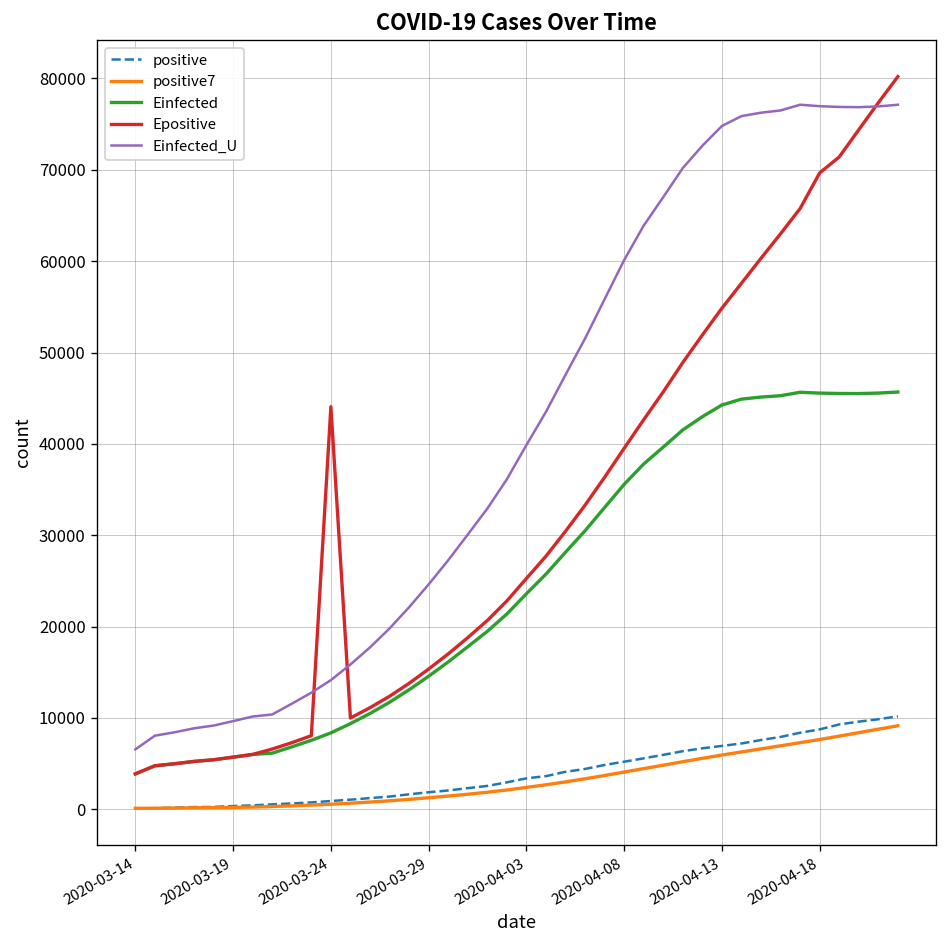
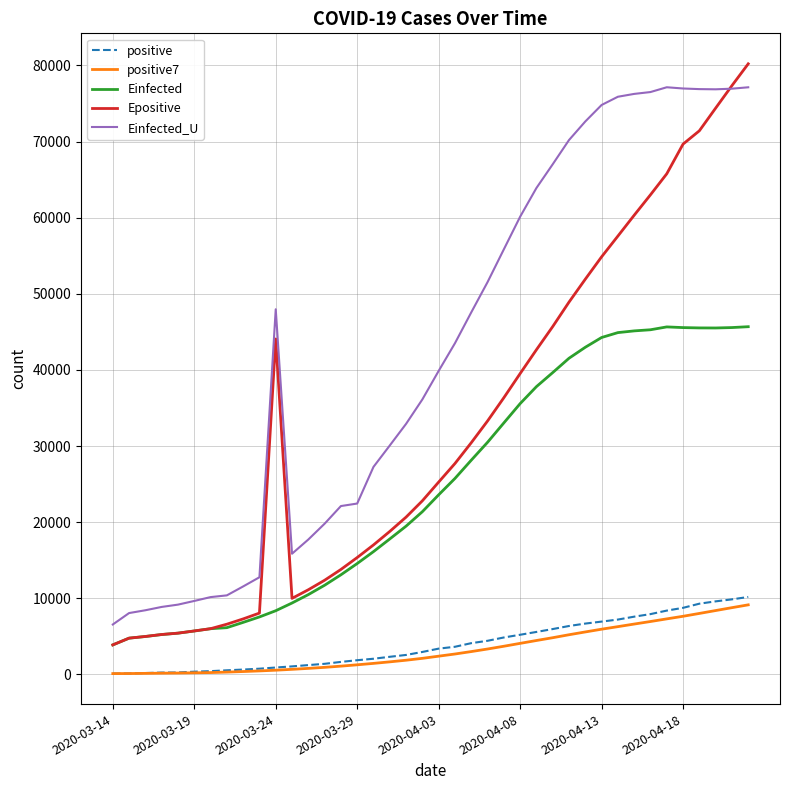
  {
    "positive": {
      "2020-03-24": 1000,
      "2020-03-29": 2000,
      "2020-04-03": 3000,
      "2020-04-08": 5000,
      "2020-04-13": 7000,
      "2020-04-18": 9000
    },
    "positive7": {
      "2020-03-24": 1000,
      "2020-03-29": 1000,
      "2020-04-03": 2000,
      "2020-04-08": 4000,
      "2020-04-13": 6000,
      "2020-04-18": 8000
    },
    "Einfected": {
      "2020-03-24": 8000,
      "2020-03-29": 15000,
      "2020-04-03": 24000,
      "2020-04-08": 36000,
      "2020-04-13": 44000,
      "2020-04-18": 46000
    },
    "Epositive": {
      "2020-03-24": 44000,
      "2020-03-29": 15000,
      "2020-04-03": 25000,
      "2020-04-08": 40000,
      "2020-04-13": 55000,
      "2020-04-18": 70000
    },
    "Einfected_U": {
      "2020-03-14": 7000,
      "2020-03-19": 10000,
-     "2020-03-24": 14000,
-     "2020-03-29": 25000,
+     "2020-03-24": 48000,
+     "2020-03-29": 22000,
      "2020-04-03": 40000,
      "2020-04-08": 60000,
      "2020-04-13": 75000,
      "2020-04-18": 77000
    }
  }
